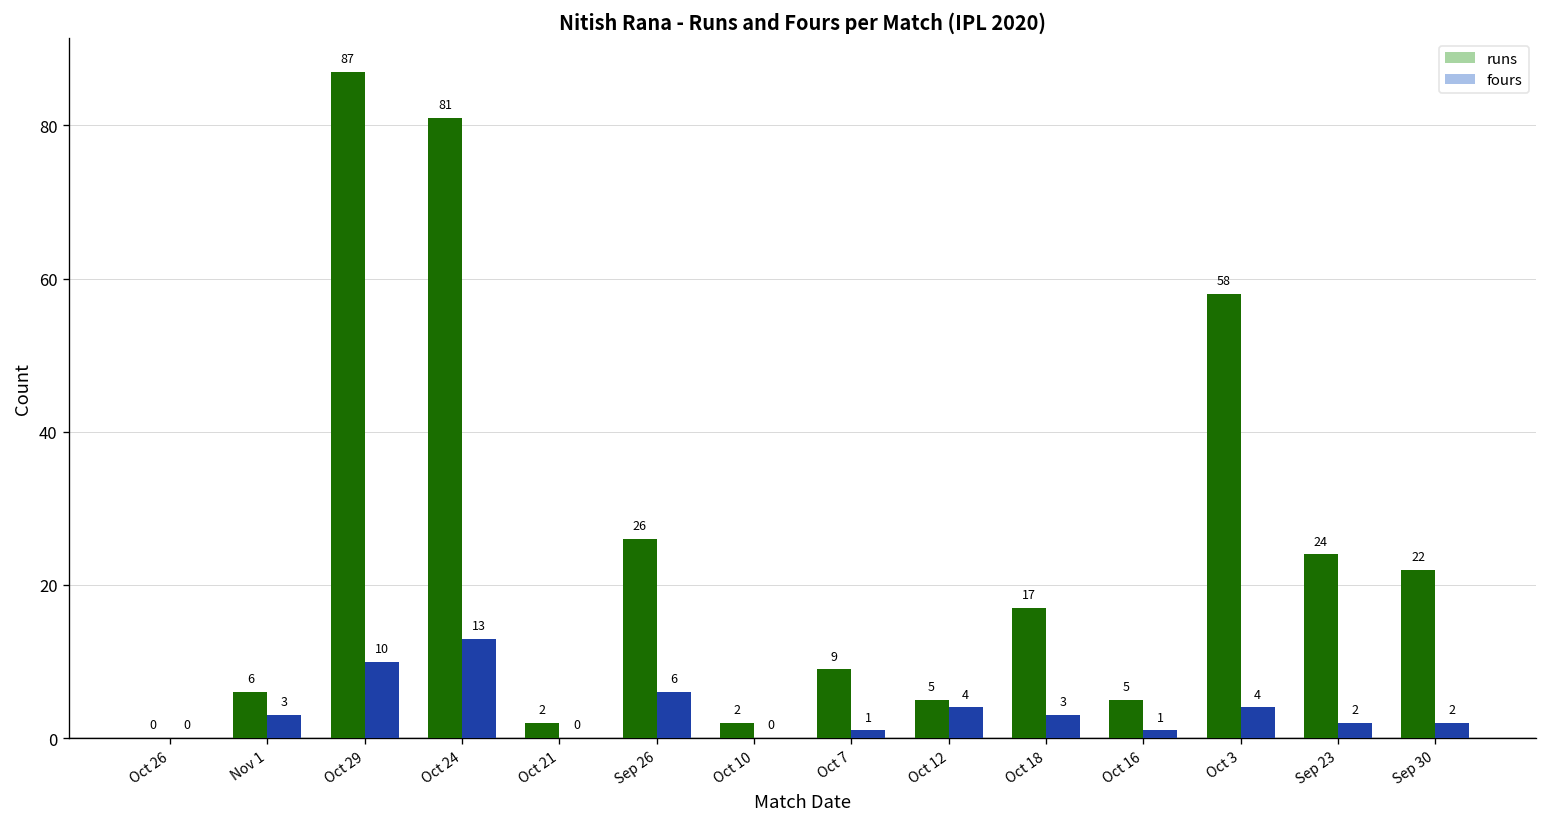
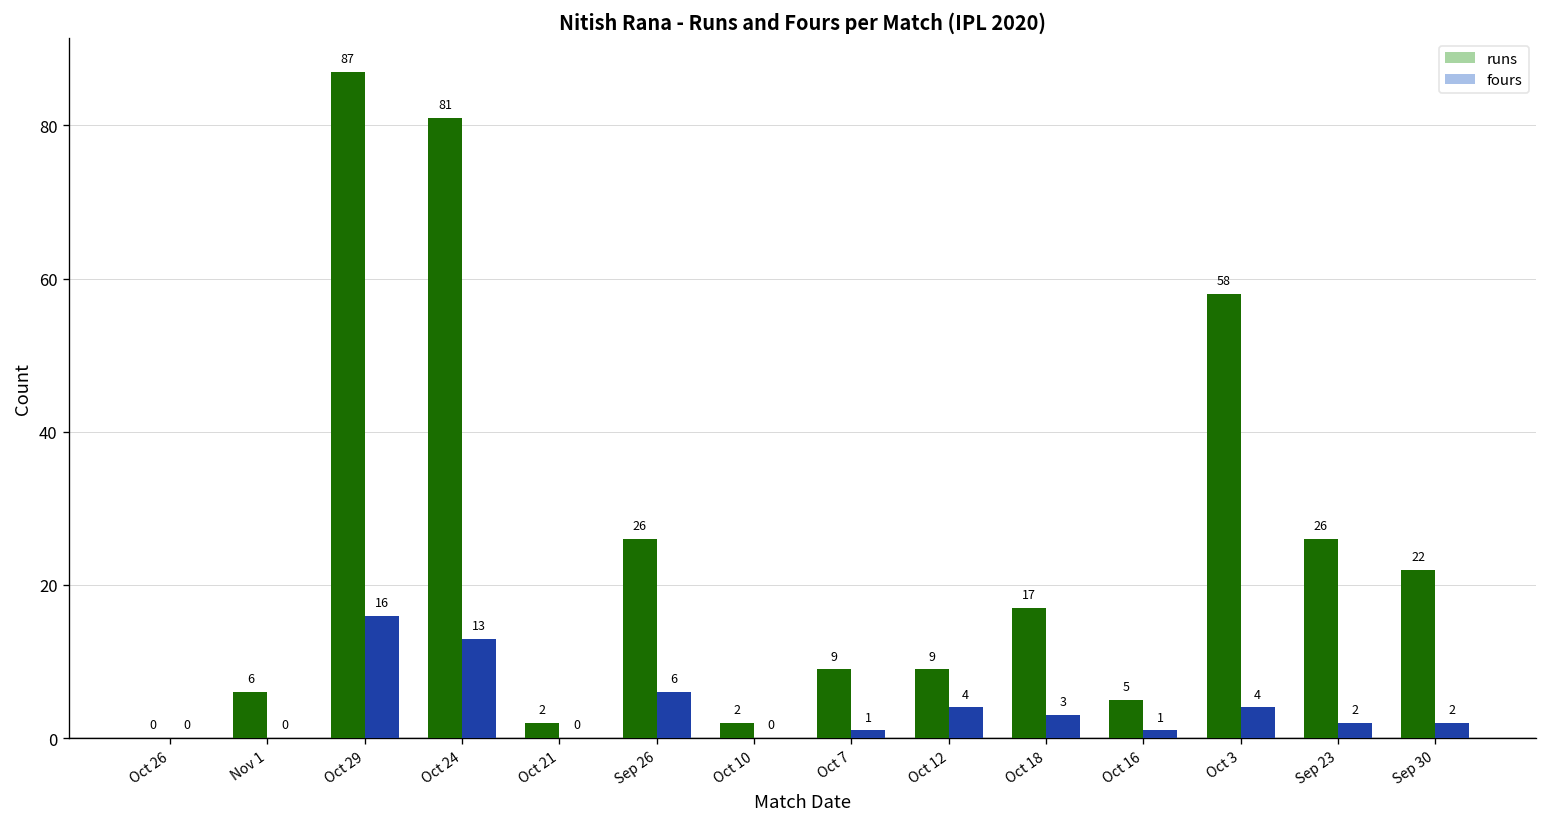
  {
    "runs": {
      "Oct 26": 0,
      "Nov 1": 6,
      "Oct 29": 87,
      "Oct 24": 81,
      "Oct 21": 2,
      "Sep 26": 26,
      "Oct 10": 2,
      "Oct 7": 9,
-     "Oct 12": 5,
+     "Oct 12": 9,
      "Oct 18": 17,
      "Oct 16": 5,
      "Oct 3": 58,
-     "Sep 23": 24,
+     "Sep 23": 26,
      "Sep 30": 22
    },
    "fours": {
      "Oct 26": 0,
-     "Nov 1": 3,
-     "Oct 29": 10,
+     "Nov 1": 0,
+     "Oct 29": 16,
      "Oct 24": 13,
      "Oct 21": 0,
      "Sep 26": 6,
      "Oct 10": 0,
      "Oct 7": 1,
      "Oct 12": 4,
      "Oct 18": 3,
      "Oct 16": 1,
      "Oct 3": 4,
      "Sep 23": 2,
      "Sep 30": 2
    }
  }
